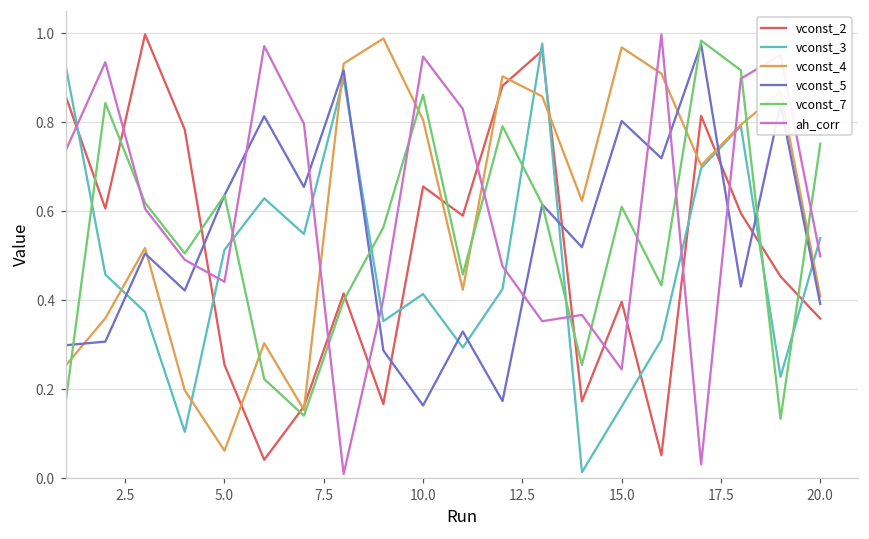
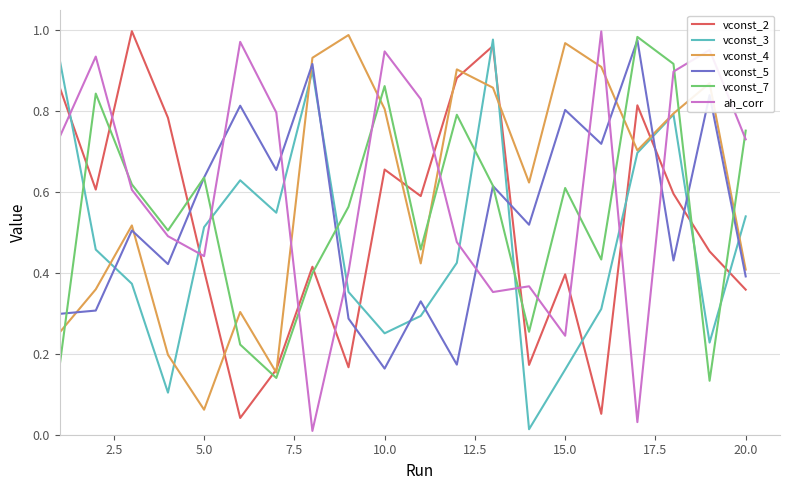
  {
    "vconst_2": {
-     "5.0": 0.25,
+     "5.0": 0.41,
      "10.0": 0.66,
      "15.0": 0.40,
      "20.0": 0.36
    },
    "vconst_3": {
      "5.0": 0.51,
-     "10.0": 0.41,
+     "10.0": 0.25,
      "15.0": 0.16,
      "20.0": 0.54
    },
    "vconst_4": {
      "5.0": 0.06,
      "10.0": 0.81,
      "15.0": 0.97,
      "20.0": 0.41
    },
    "vconst_5": {
      "10.0": 0.16,
      "15.0": 0.80,
      "20.0": 0.39
    },
    "vconst_7": {
      "10.0": 0.86,
      "15.0": 0.61,
      "20.0": 0.75
    },
    "ah_corr": {
      "5.0": 0.44,
      "10.0": 0.95,
      "15.0": 0.24,
-     "20.0": 0.50
+     "20.0": 0.73
    }
  }
